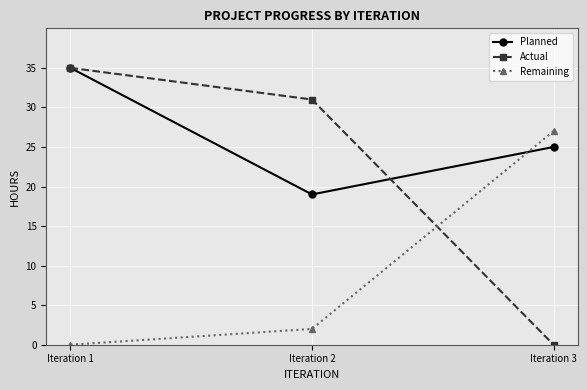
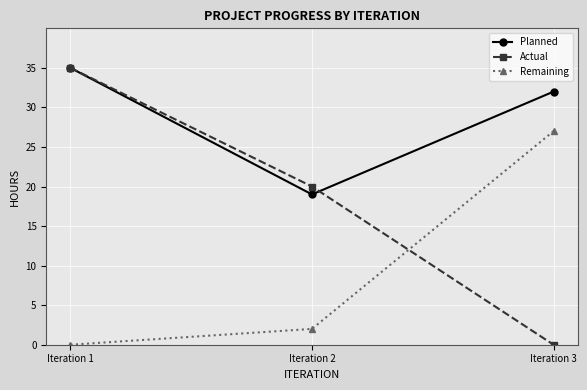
  {
    "Planned": {
      "Iteration 2": 19,
-     "Iteration 3": 25
+     "Iteration 3": 32
    },
    "Actual": {
-     "Iteration 2": 31,
+     "Iteration 2": 20,
      "Iteration 3": 0
    },
    "Remaining": {
      "Iteration 1": 0,
      "Iteration 2": 2,
      "Iteration 3": 27
    }
  }
